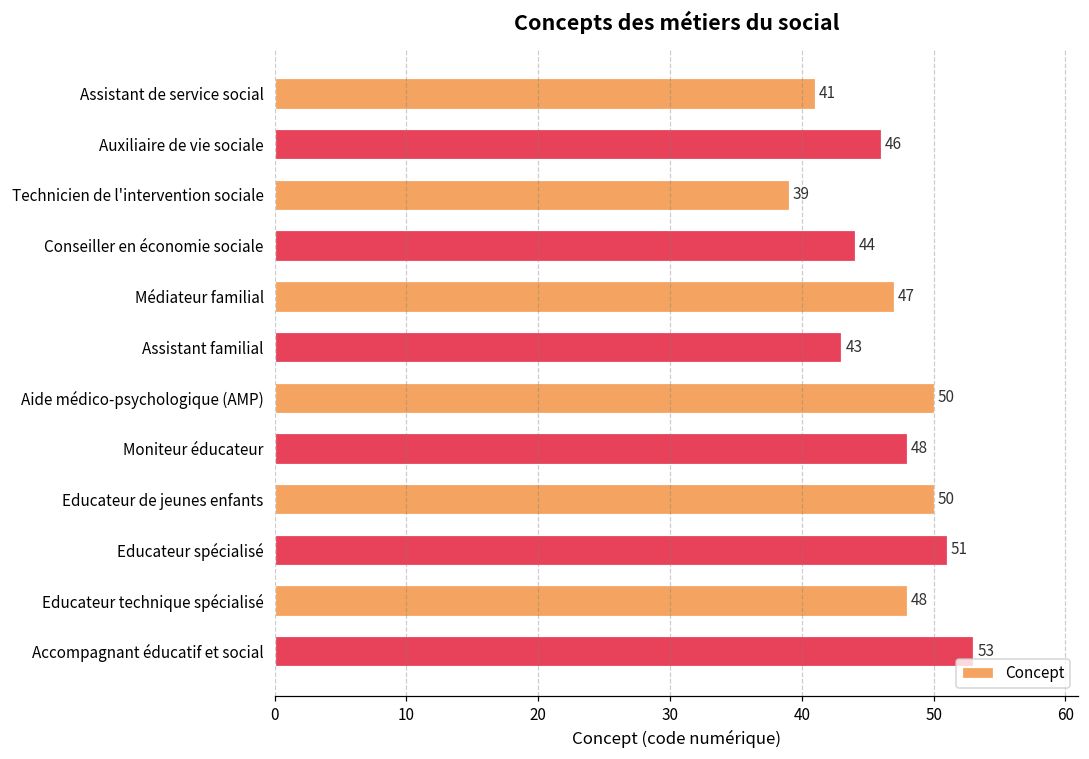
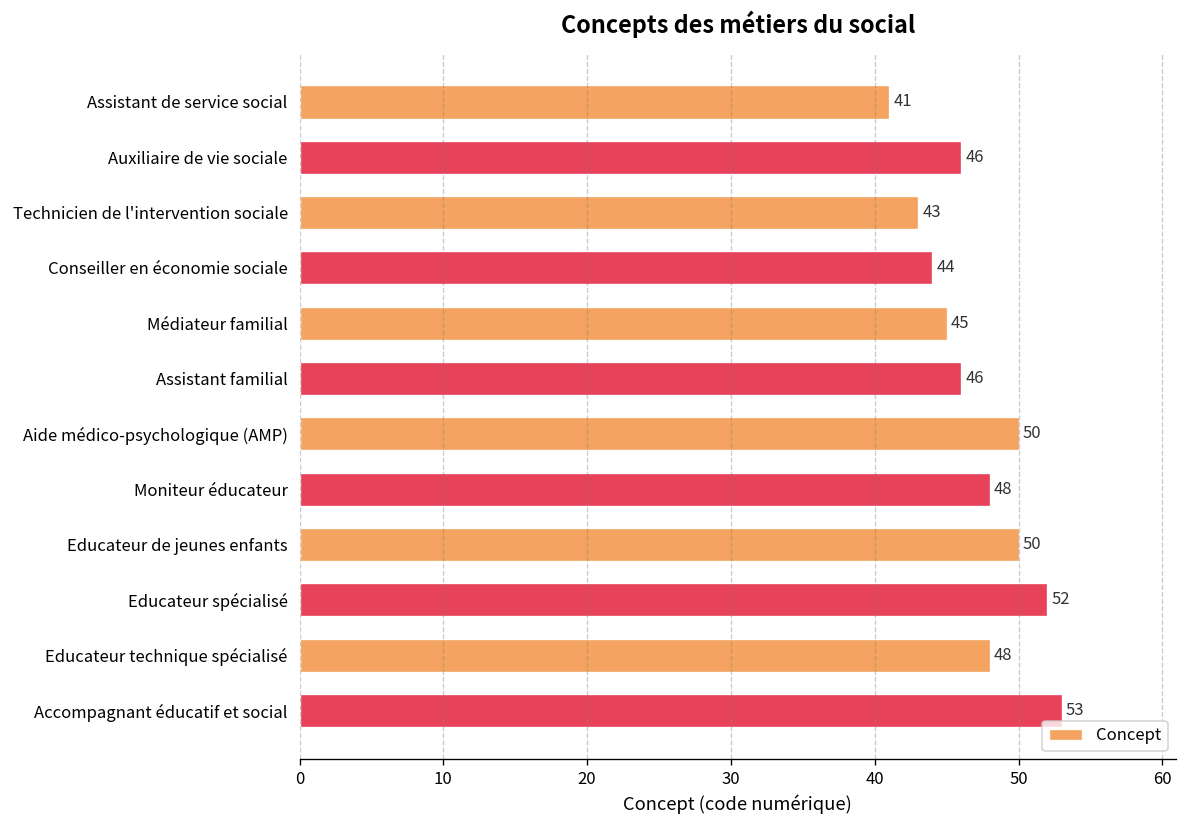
  {
    "Assistant de service social": 41,
    "Auxiliaire de vie sociale": 46,
-   "Technicien de l'intervention sociale": 39,
+   "Technicien de l'intervention sociale": 43,
    "Conseiller en économie sociale": 44,
-   "Médiateur familial": 47,
-   "Assistant familial": 43,
+   "Médiateur familial": 45,
+   "Assistant familial": 46,
    "Aide médico-psychologique (AMP)": 50,
    "Moniteur éducateur": 48,
    "Educateur de jeunes enfants": 50,
-   "Educateur spécialisé": 51,
+   "Educateur spécialisé": 52,
    "Educateur technique spécialisé": 48,
    "Accompagnant éducatif et social": 53
  }
